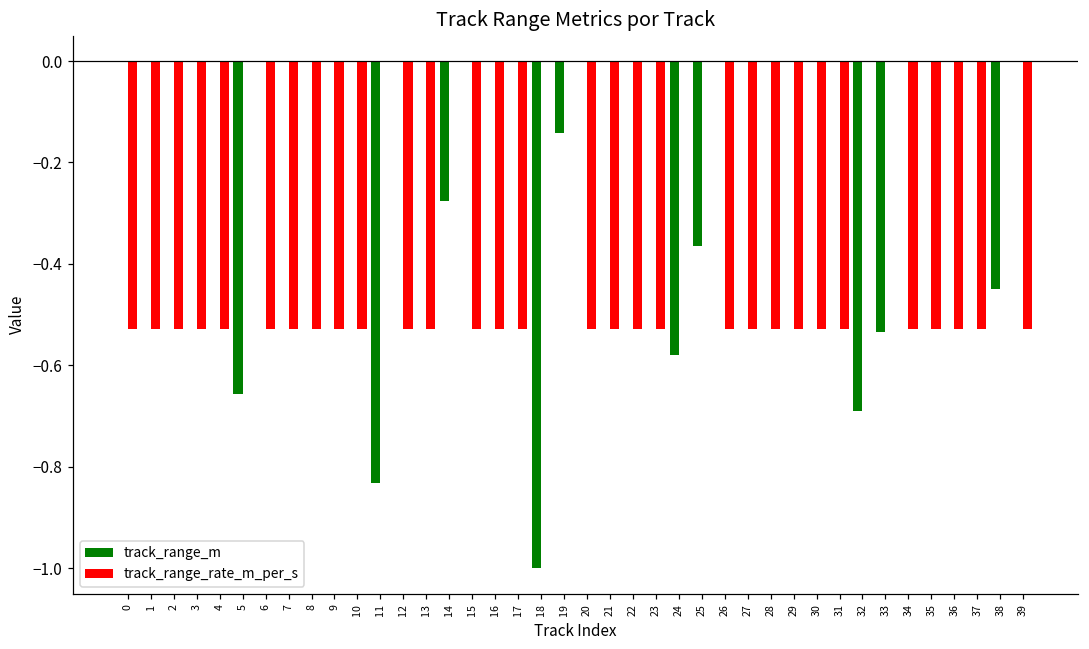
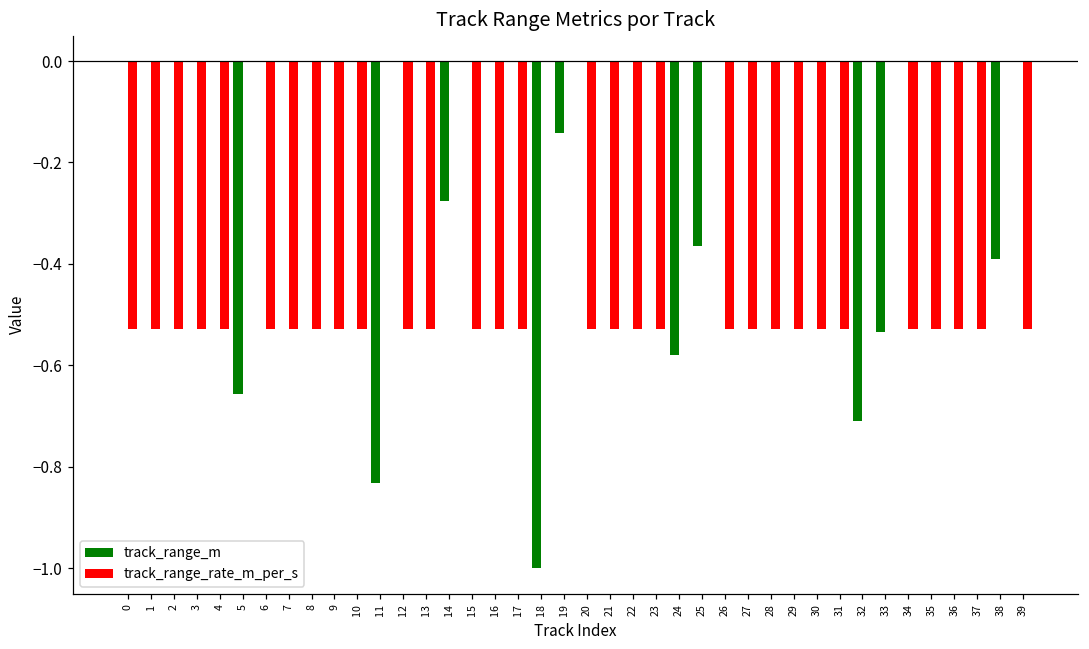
  {
    "track_range_m": {
      "0": 0.00,
      "1": 0.00,
      "2": 0.00,
      "3": 0.00,
      "4": 0.00,
      "5": -0.66,
      "6": 0.00,
      "7": 0.00,
      "8": 0.00,
      "9": 0.00,
      "10": 0.00,
      "11": -0.83,
      "12": 0.00,
      "13": 0.00,
      "14": -0.27,
      "15": 0.00,
      "16": 0.00,
      "17": 0.00,
      "18": -1.00,
      "19": -0.14,
      "20": 0.00,
      "21": 0.00,
      "22": 0.00,
      "23": 0.00,
      "24": -0.58,
      "25": -0.37,
      "26": 0.00,
      "27": 0.00,
      "28": 0.00,
      "29": 0.00,
      "30": 0.00,
      "31": 0.00,
-     "32": -0.69,
+     "32": -0.71,
      "33": -0.53,
      "34": 0.00,
      "35": 0.00,
      "36": 0.00,
      "37": 0.00,
-     "38": -0.45,
+     "38": -0.39,
      "39": 0.00
    },
    "track_range_rate_m_per_s": {
      "0": -0.53,
      "1": -0.53,
      "2": -0.53,
      "3": -0.53,
      "4": -0.53,
      "6": -0.53,
      "7": -0.53,
      "8": -0.53,
      "9": -0.53,
      "10": -0.53,
      "12": -0.53,
      "13": -0.53,
      "14": 0.00,
      "15": -0.53,
      "16": -0.53,
      "17": -0.53,
      "18": 0.00,
      "20": -0.53,
      "21": -0.53,
      "22": -0.53,
      "23": -0.53,
      "26": -0.53,
      "27": -0.53,
      "28": -0.53,
      "29": -0.53,
      "30": -0.53,
      "31": -0.53,
      "34": -0.53,
      "35": -0.53,
      "36": -0.53,
      "37": -0.53,
      "39": -0.53
    }
  }
